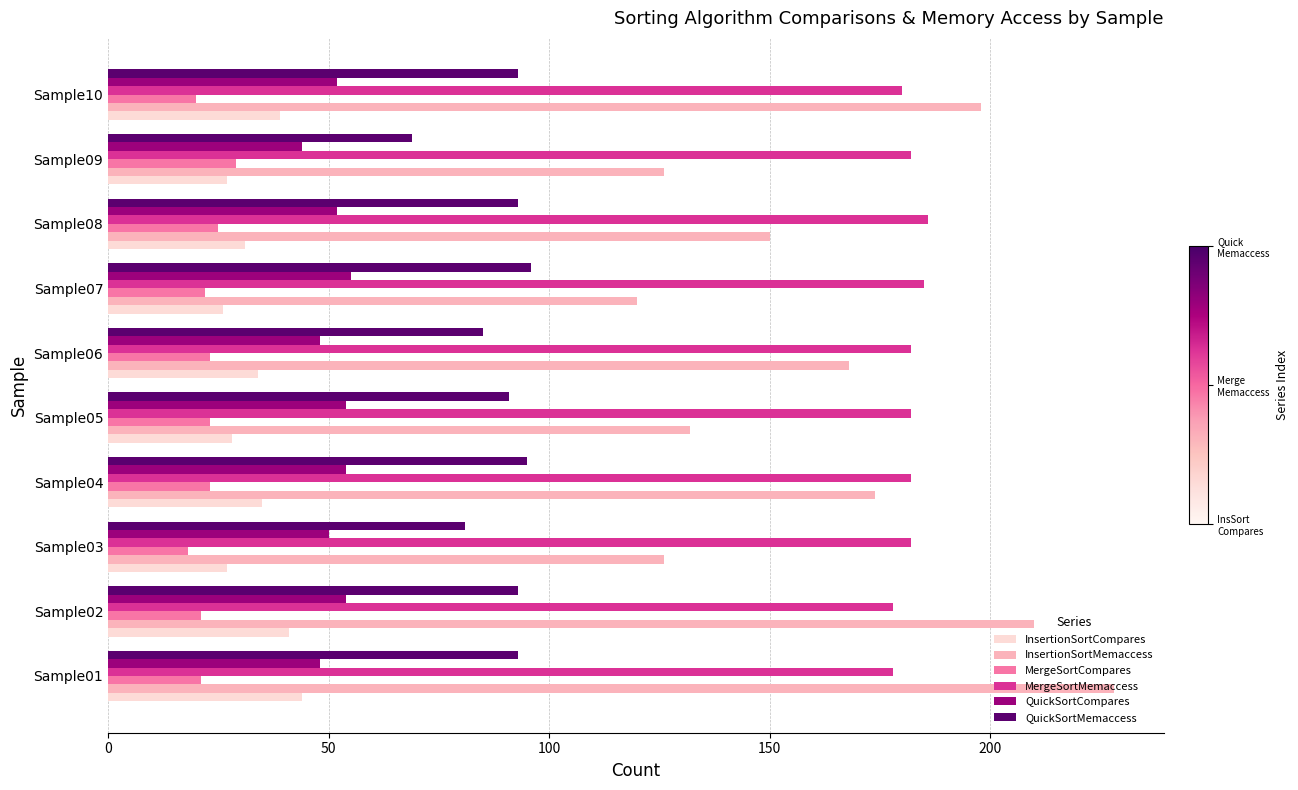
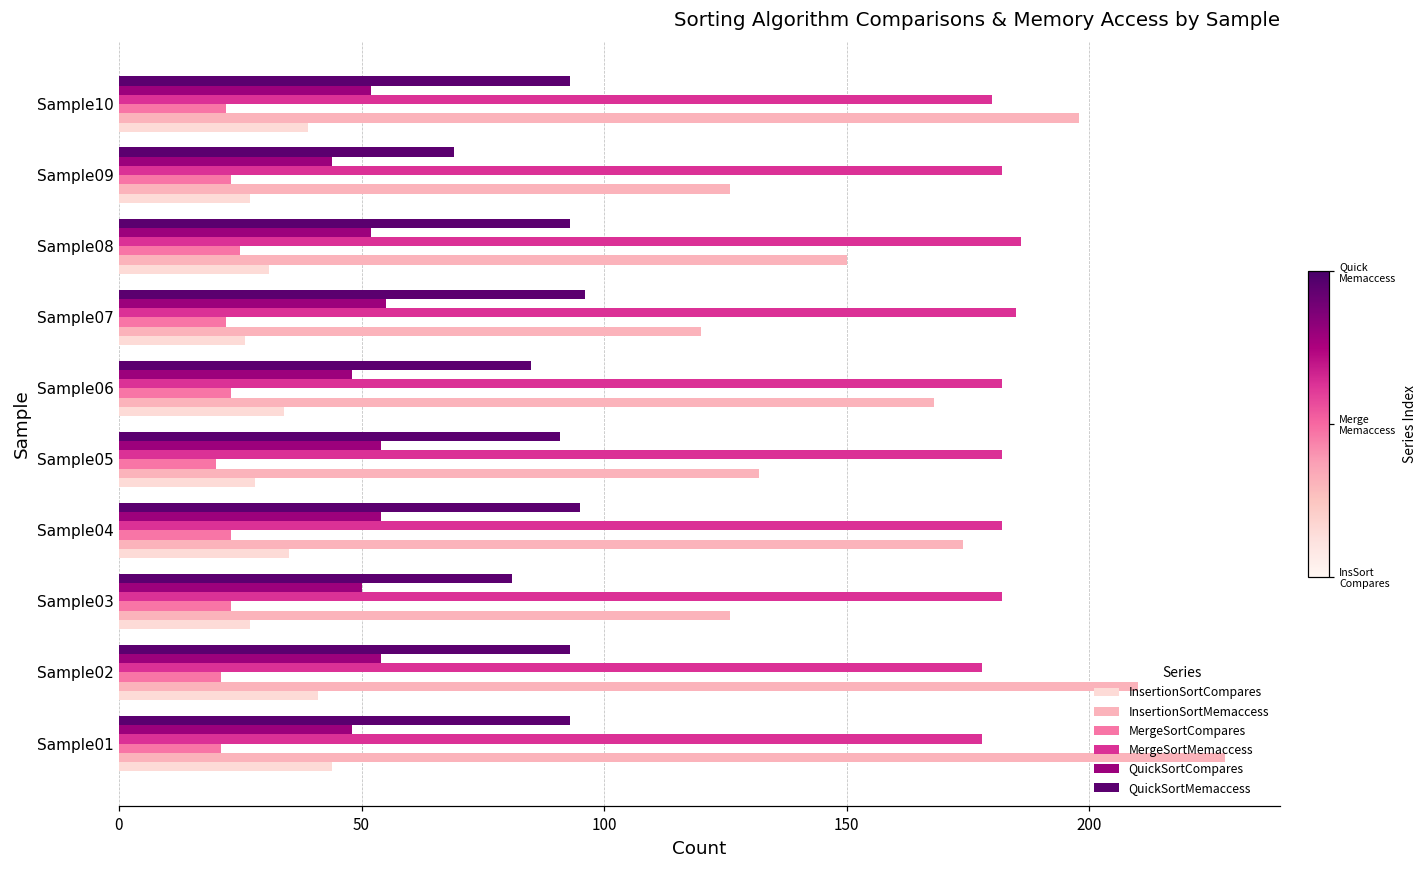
  {
    "MergeSortCompares": {
-     "Sample10": 20,
-     "Sample09": 29,
+     "Sample10": 22,
+     "Sample09": 23,
      "Sample08": 25,
      "Sample07": 22,
      "Sample06": 23,
-     "Sample05": 23,
+     "Sample05": 20,
      "Sample04": 23,
-     "Sample03": 18,
+     "Sample03": 23,
      "Sample02": 21,
      "Sample01": 21
    },
    "MergeSortMemaccess": {
      "Sample10": 180,
      "Sample09": 182,
      "Sample08": 186,
      "Sample07": 185,
      "Sample06": 182,
      "Sample05": 182,
      "Sample04": 182,
      "Sample03": 182,
      "Sample02": 178,
      "Sample01": 178
    },
    "QuickSortCompares": {
      "Sample10": 52,
      "Sample09": 44,
      "Sample08": 52,
      "Sample07": 55,
      "Sample06": 48,
      "Sample05": 54,
      "Sample04": 54,
      "Sample03": 50,
      "Sample02": 54,
      "Sample01": 48
    },
    "QuickSortMemaccess": {
      "Sample10": 93,
      "Sample09": 69,
      "Sample08": 93,
      "Sample07": 96,
      "Sample06": 85,
      "Sample05": 91,
      "Sample04": 95,
      "Sample03": 81,
      "Sample02": 93,
      "Sample01": 93
    }
  }
